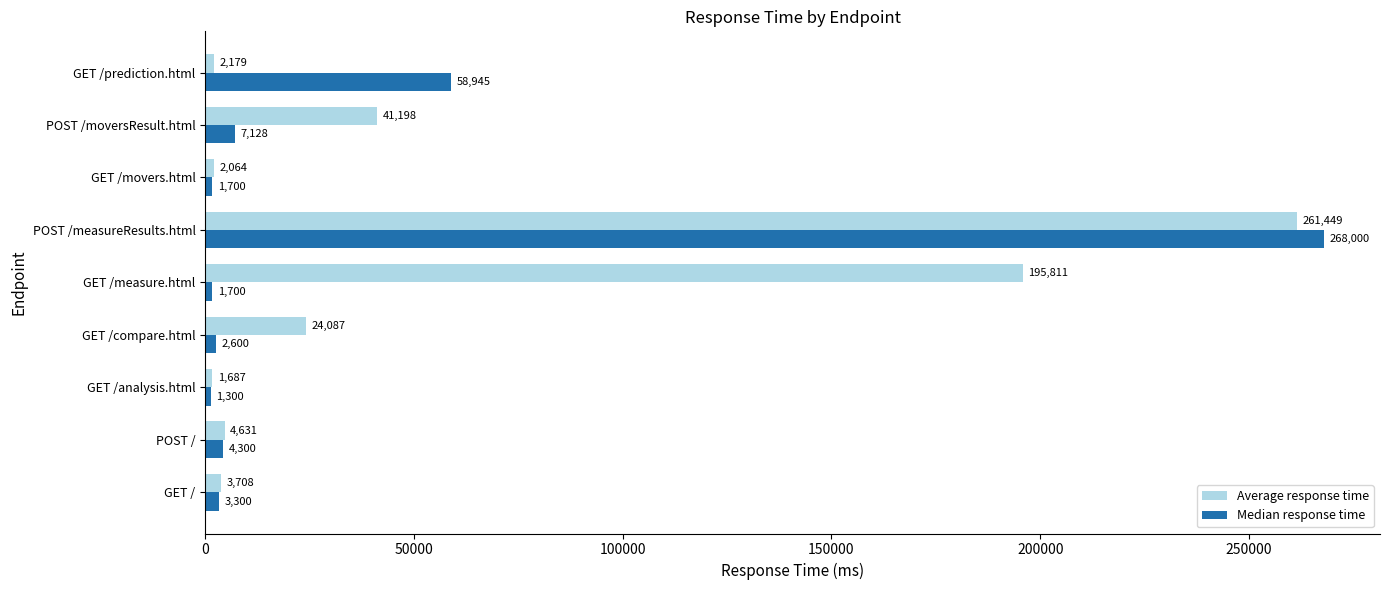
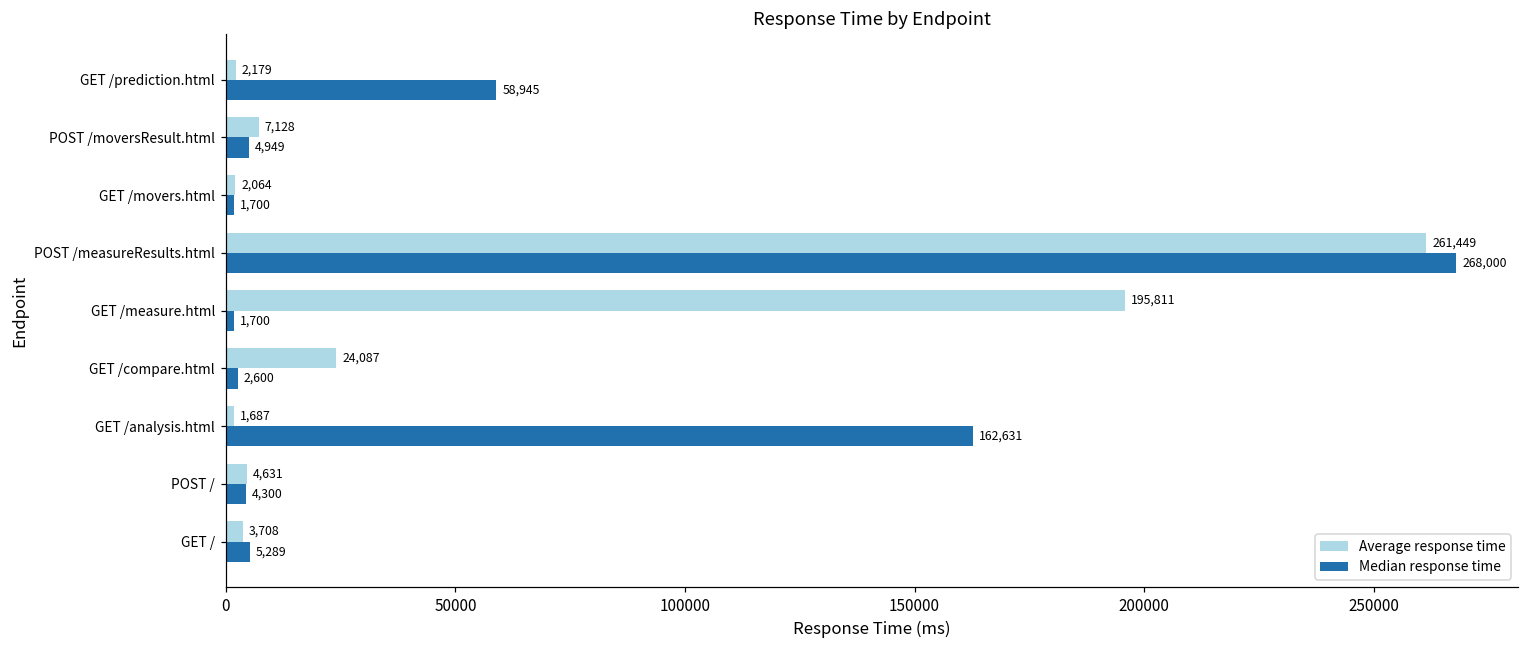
  {
    "Average response time": {
      "GET /prediction.html": "2,179",
-     "POST /moversResult.html": "41,198",
+     "POST /moversResult.html": "7,128",
      "GET /movers.html": "2,064",
      "POST /measureResults.html": "261,449",
      "GET /measure.html": "195,811",
      "GET /compare.html": "24,087",
      "GET /analysis.html": "1,687",
      "POST /": "4,631",
      "GET /": "3,708"
    },
    "Median response time": {
      "GET /prediction.html": "58,945",
-     "POST /moversResult.html": "7,128",
+     "POST /moversResult.html": "4,949",
      "GET /movers.html": "1,700",
      "POST /measureResults.html": "268,000",
      "GET /measure.html": "1,700",
      "GET /compare.html": "2,600",
-     "GET /analysis.html": "1,300",
+     "GET /analysis.html": "162,631",
      "POST /": "4,300",
-     "GET /": "3,300"
+     "GET /": "5,289"
    }
  }
